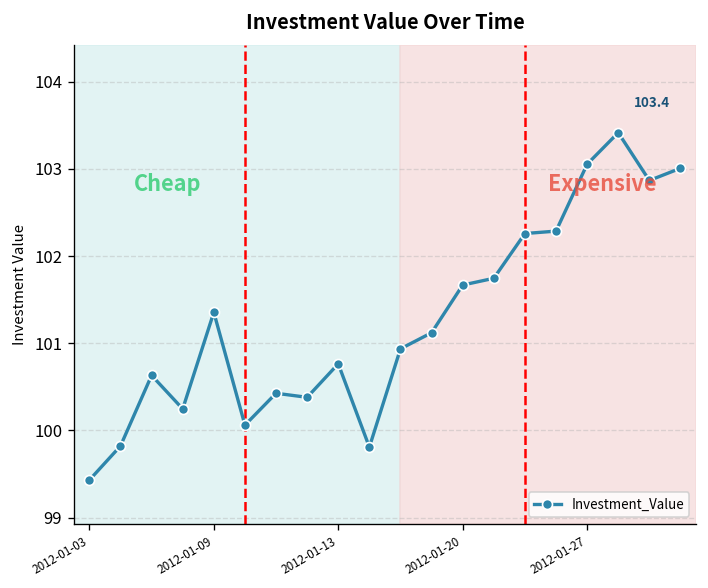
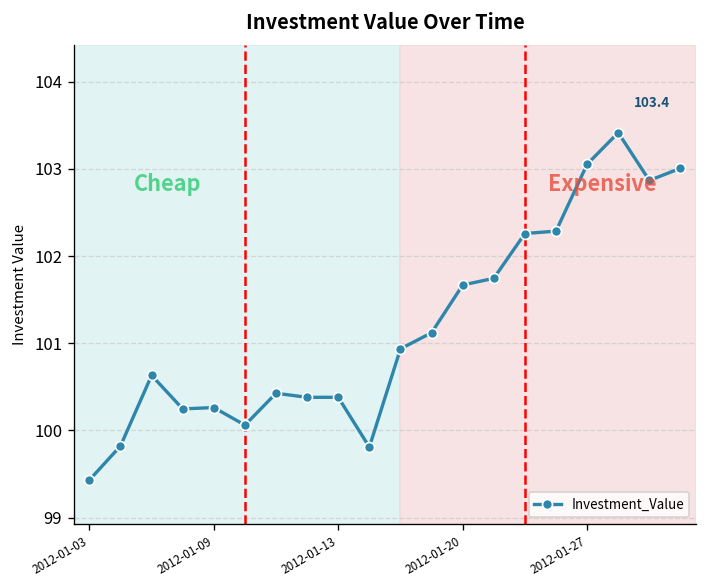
  {
    "2012-01-03": 99.4,
-   "2012-01-09": 101.4,
-   "2012-01-13": 100.8,
+   "2012-01-09": 100.3,
+   "2012-01-13": 100.4,
    "2012-01-20": 101.7,
    "2012-01-27": 103.1
  }
